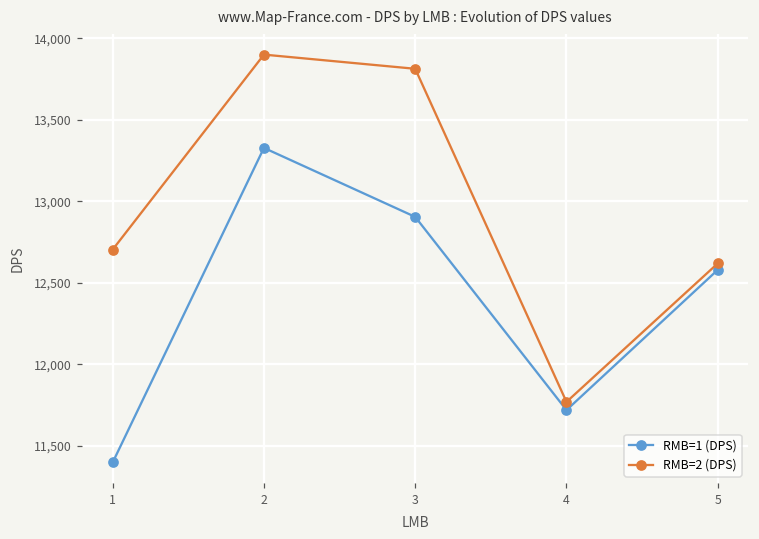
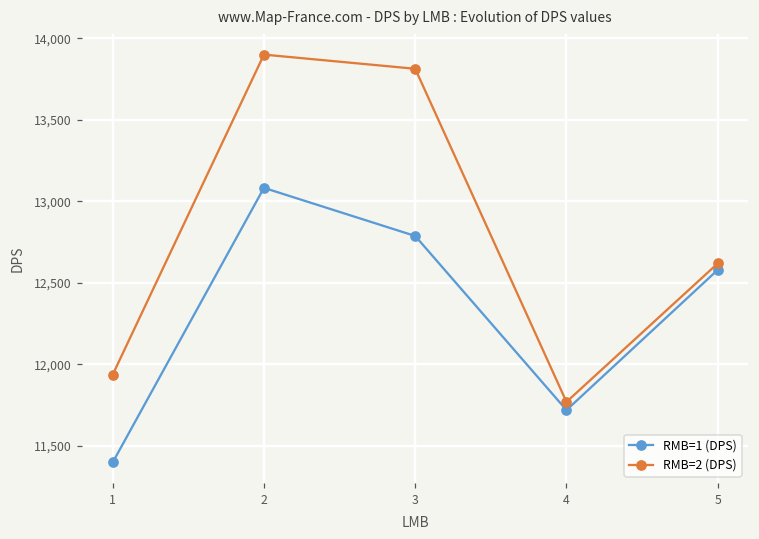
  {
    "RMB=1 (DPS)": {
      "1": "11,400",
-     "2": "13,330",
-     "3": "12,900",
+     "2": "13,080",
+     "3": "12,790",
      "4": "11,720",
      "5": "12,580"
    },
    "RMB=2 (DPS)": {
-     "1": "12,700",
+     "1": "11,940",
      "2": "13,900",
      "3": "13,810",
      "4": "11,770",
      "5": "12,620"
    }
  }
